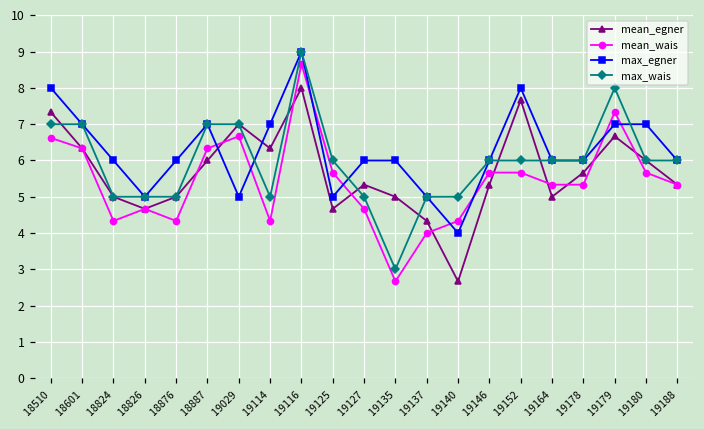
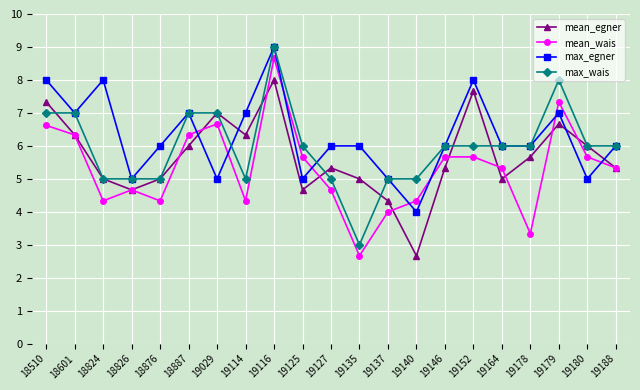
  {
    "mean_egner": {
      "18510": 7.3,
      "18887": 6.0,
      "19114": 6.3,
      "19116": 8.0,
      "19125": 4.7,
      "19127": 5.3,
      "19135": 5.0,
      "19137": 4.3,
      "19140": 2.7,
      "19146": 5.3,
      "19152": 7.7,
      "19164": 5.0,
      "19178": 5.7,
      "19179": 6.7
    },
    "mean_wais": {
      "18510": 6.6,
      "18824": 4.3,
      "18876": 4.3,
      "18887": 6.3,
      "19029": 6.7,
      "19114": 4.3,
      "19116": 8.7,
      "19125": 5.7,
      "19127": 4.7,
      "19135": 2.7,
      "19137": 4.0,
      "19140": 4.3,
      "19146": 5.7,
      "19152": 5.7,
      "19164": 5.3,
-     "19178": 5.3,
+     "19178": 3.3,
      "19179": 7.3,
      "19180": 5.7
    },
    "max_egner": {
      "18510": 8,
-     "18824": 6,
+     "18824": 8,
      "18876": 6,
      "19029": 5,
      "19114": 7,
      "19125": 5,
      "19127": 6,
      "19135": 6,
      "19140": 4,
      "19152": 8,
      "19179": 7,
-     "19180": 7
+     "19180": 5
    },
    "max_wais": {
      "18510": 7.0,
      "19114": 5.0,
      "19125": 6.0,
      "19127": 5.0,
      "19135": 3.0,
      "19140": 5.0,
      "19152": 6.0
    }
  }
